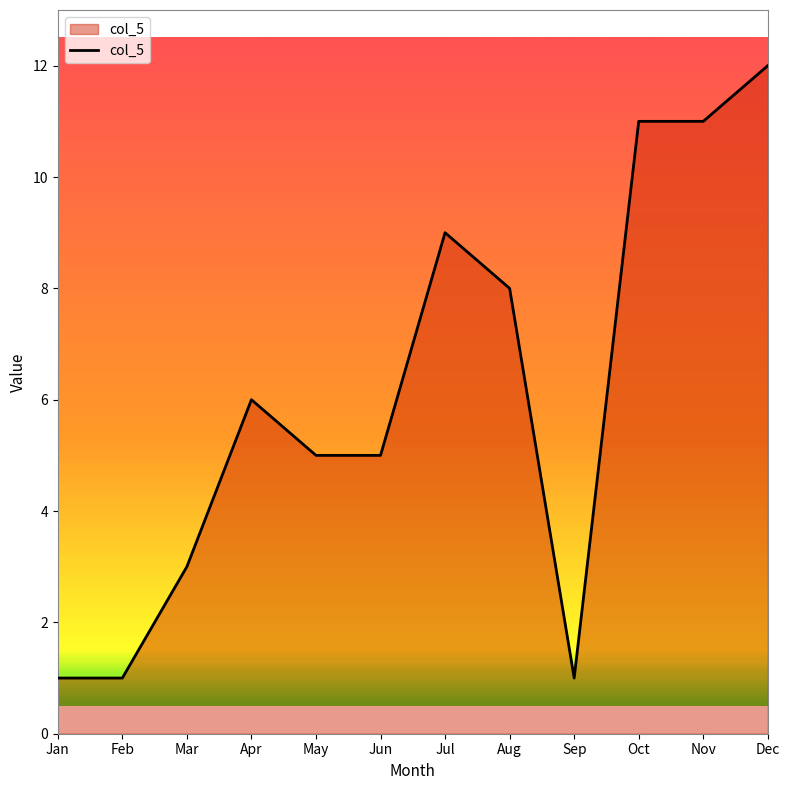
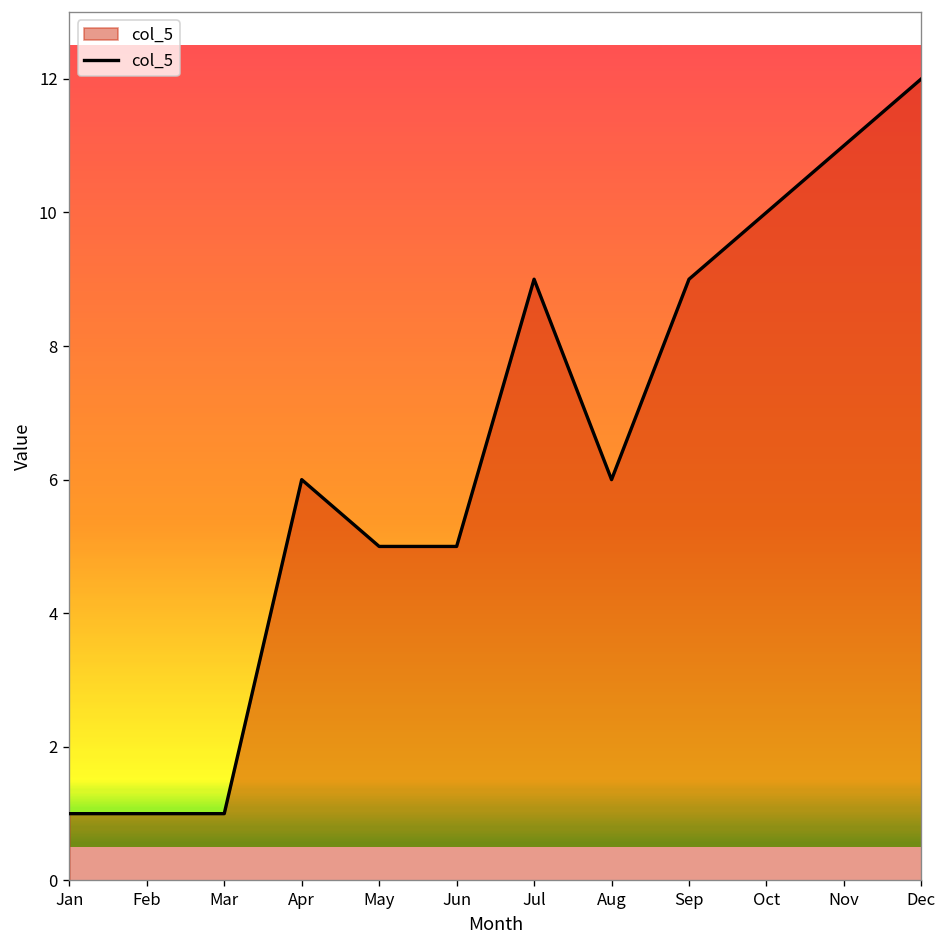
  {
    "Jan": 1,
    "Feb": 1,
-   "Mar": 3,
+   "Mar": 1,
    "Apr": 6,
    "May": 5,
    "Jun": 5,
    "Jul": 9,
-   "Aug": 8,
-   "Sep": 1,
-   "Oct": 11,
+   "Aug": 6,
+   "Sep": 9,
+   "Oct": 10,
    "Nov": 11,
    "Dec": 12
  }
